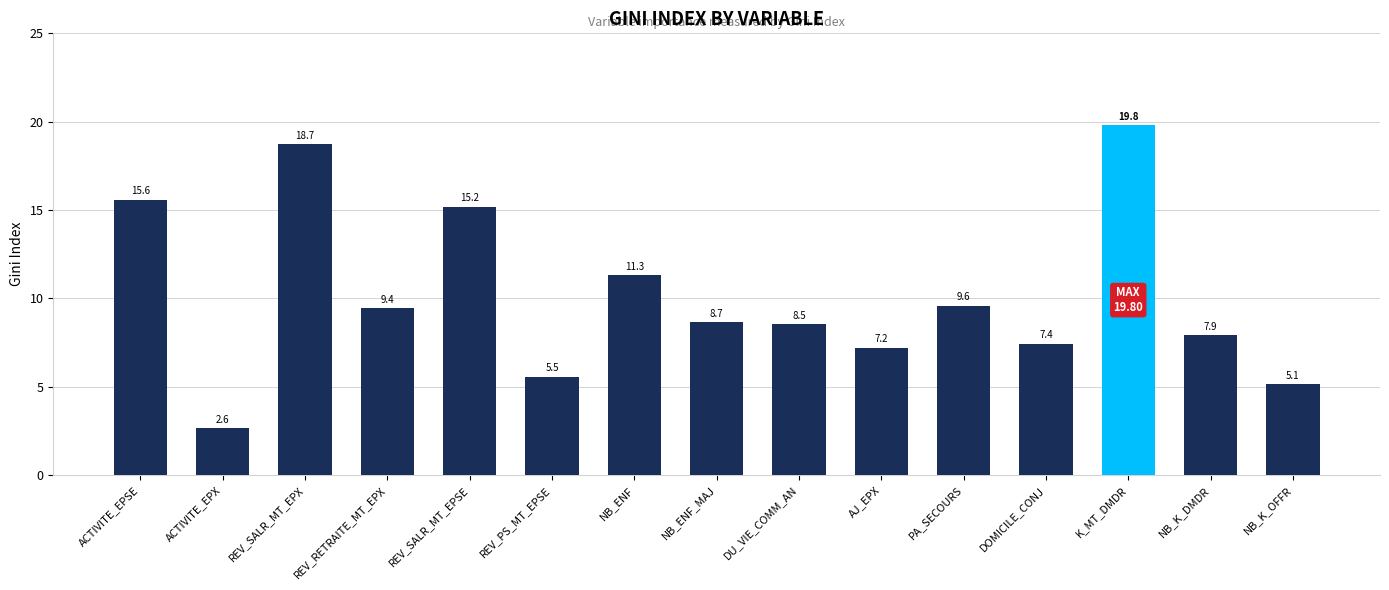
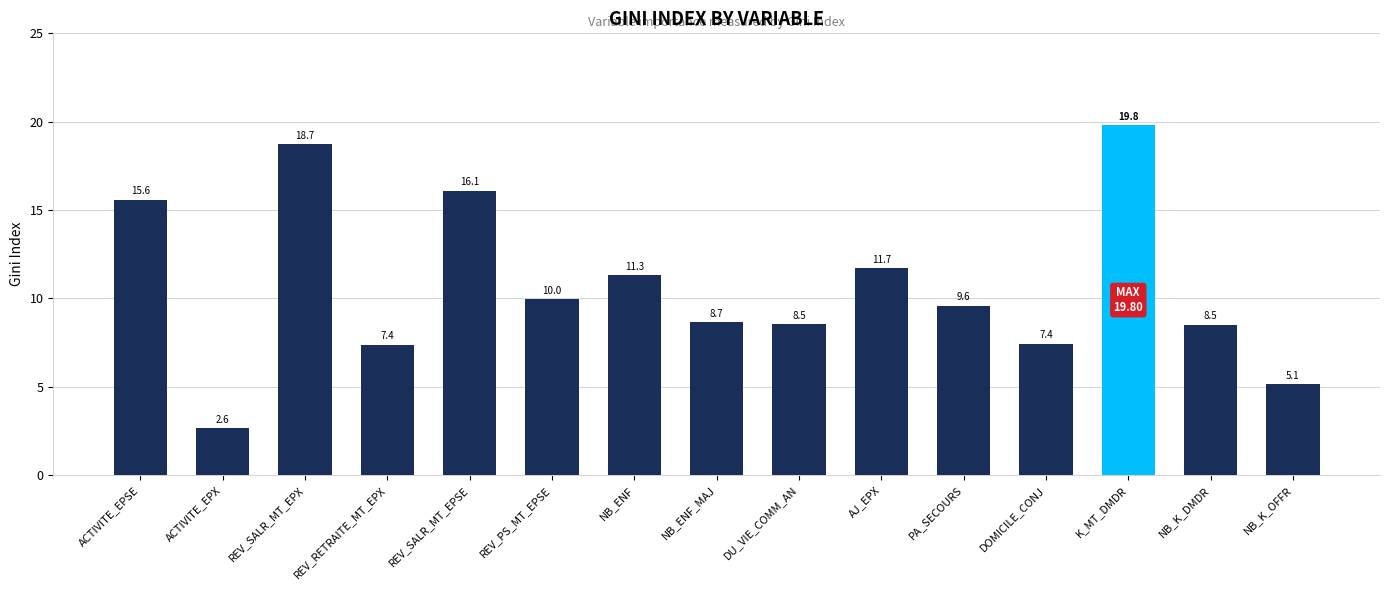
  {
    "ACTIVITE_EPSE": 15.6,
    "ACTIVITE_EPX": 2.6,
    "REV_SALR_MT_EPX": 18.7,
-   "REV_RETRAITE_MT_EPX": 9.4,
-   "REV_SALR_MT_EPSE": 15.2,
-   "REV_PS_MT_EPSE": 5.5,
+   "REV_RETRAITE_MT_EPX": 7.4,
+   "REV_SALR_MT_EPSE": 16.1,
+   "REV_PS_MT_EPSE": 10.0,
    "NB_ENF": 11.3,
    "NB_ENF_MAJ": 8.7,
    "DU_VIE_COMM_AN": 8.5,
-   "AJ_EPX": 7.2,
+   "AJ_EPX": 11.7,
    "PA_SECOURS": 9.6,
    "DOMICILE_CONJ": 7.4,
    "K_MT_DMDR": 19.8,
-   "NB_K_DMDR": 7.9,
+   "NB_K_DMDR": 8.5,
    "NB_K_OFFR": 5.1
  }
